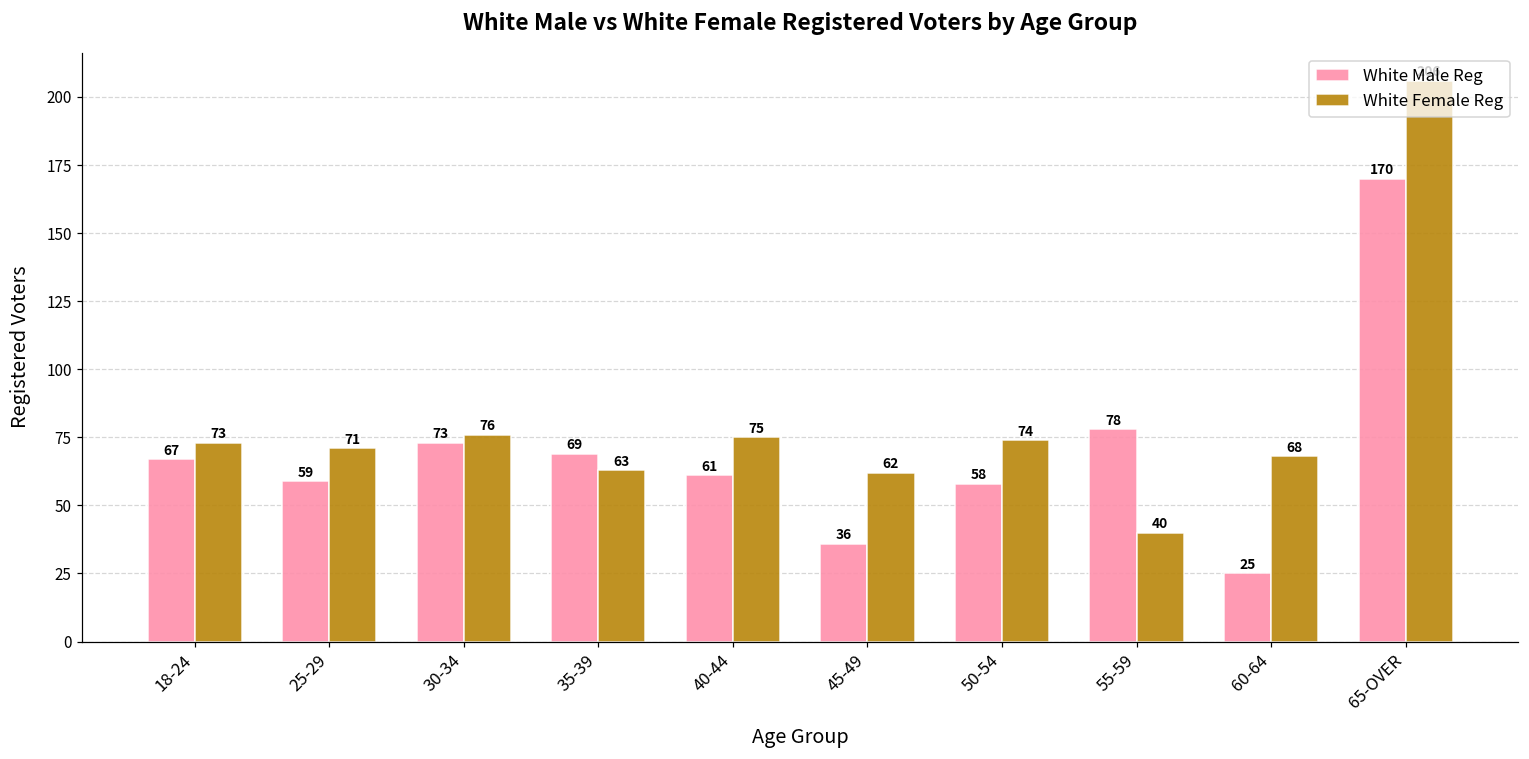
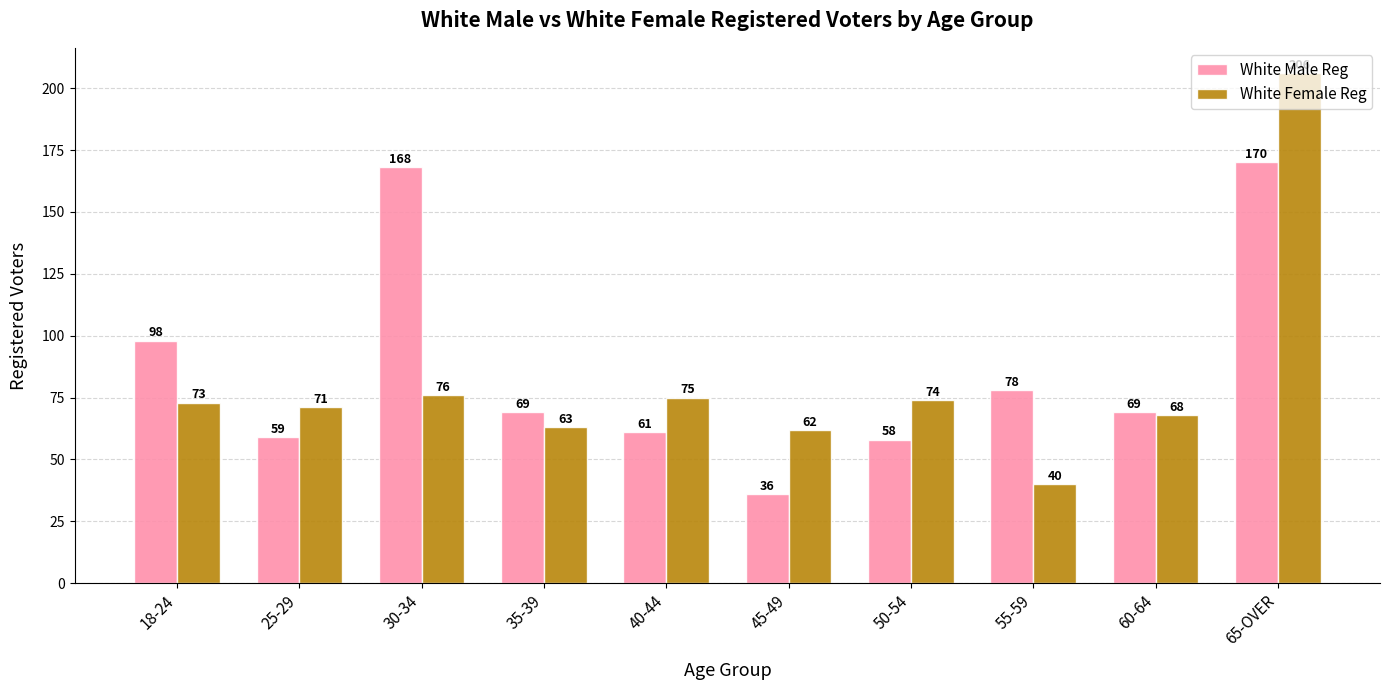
  {
    "White Male Reg": {
-     "18-24": 67,
+     "18-24": 98,
      "25-29": 59,
-     "30-34": 73,
+     "30-34": 168,
      "35-39": 69,
      "40-44": 61,
      "45-49": 36,
      "50-54": 58,
      "55-59": 78,
-     "60-64": 25,
+     "60-64": 69,
      "65-OVER": 170
    },
    "White Female Reg": {
      "18-24": 73,
      "25-29": 71,
      "30-34": 76,
      "35-39": 63,
      "40-44": 75,
      "45-49": 62,
      "50-54": 74,
      "55-59": 40,
      "60-64": 68
    }
  }
